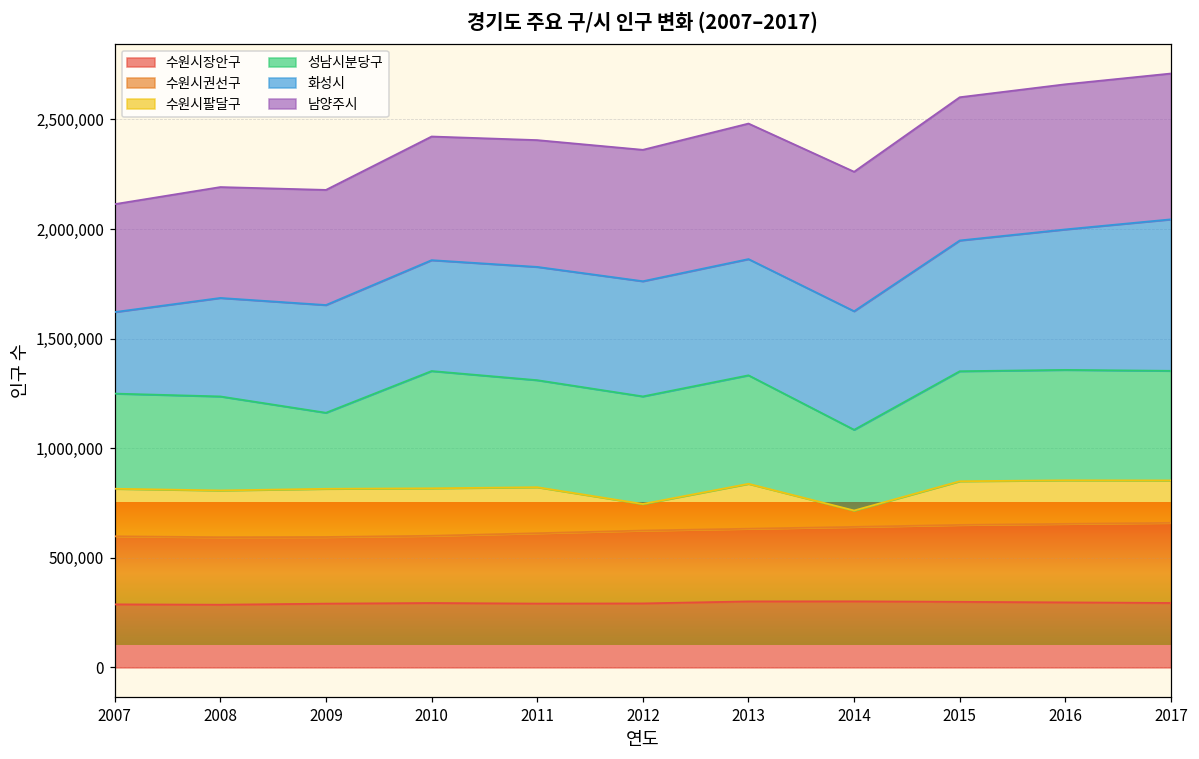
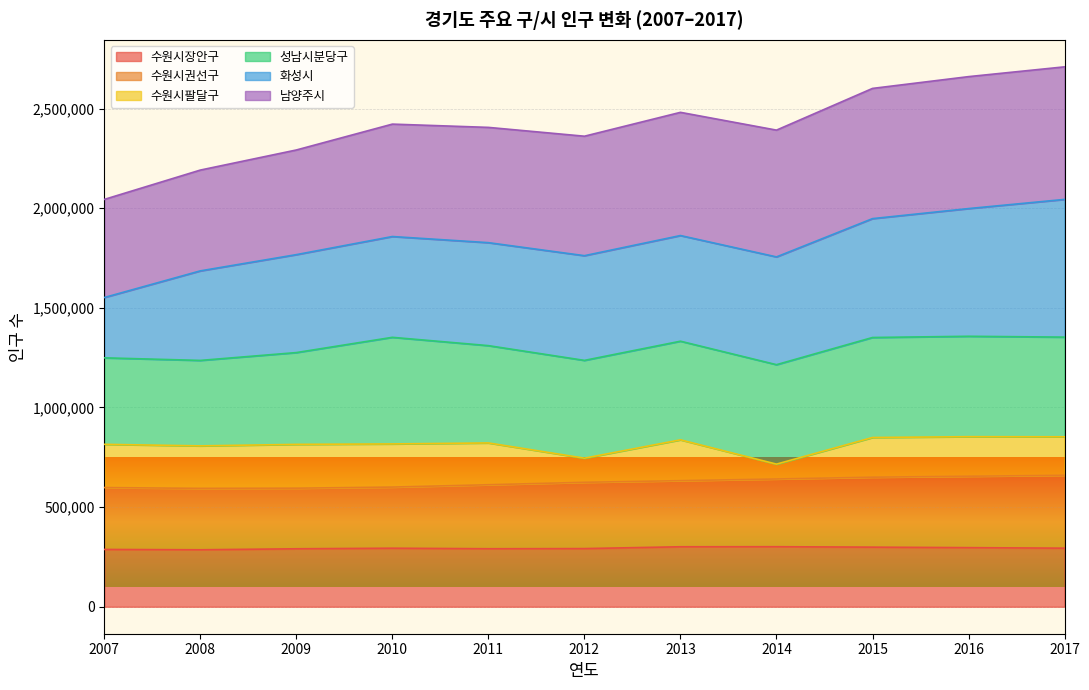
  {
    "수원시팔달구": {
      "2007": "220,000",
      "2008": "210,000",
      "2009": "220,000",
      "2010": "220,000",
      "2011": "210,000",
      "2012": "120,000",
      "2013": "200,000",
      "2014": "70,000",
      "2015": "200,000",
      "2016": "200,000",
      "2017": "190,000"
    },
    "성남시분당구": {
      "2007": "430,000",
      "2008": "430,000",
-     "2009": "350,000",
+     "2009": "460,000",
      "2010": "530,000",
      "2011": "490,000",
      "2012": "490,000",
      "2013": "500,000",
-     "2014": "370,000",
+     "2014": "500,000",
      "2015": "500,000",
      "2016": "500,000",
      "2017": "500,000"
    },
    "화성시": {
-     "2007": "370,000",
+     "2007": "300,000",
      "2008": "450,000",
      "2009": "490,000",
      "2010": "510,000",
      "2011": "520,000",
      "2012": "530,000",
      "2013": "530,000",
      "2014": "540,000",
      "2015": "600,000",
      "2016": "640,000",
      "2017": "690,000"
    },
    "남양주시": {
      "2007": "490,000",
      "2008": "510,000",
      "2009": "530,000",
      "2010": "560,000",
      "2011": "580,000",
      "2012": "600,000",
      "2013": "620,000",
      "2014": "640,000",
      "2015": "650,000",
      "2016": "660,000",
      "2017": "670,000"
    }
  }
